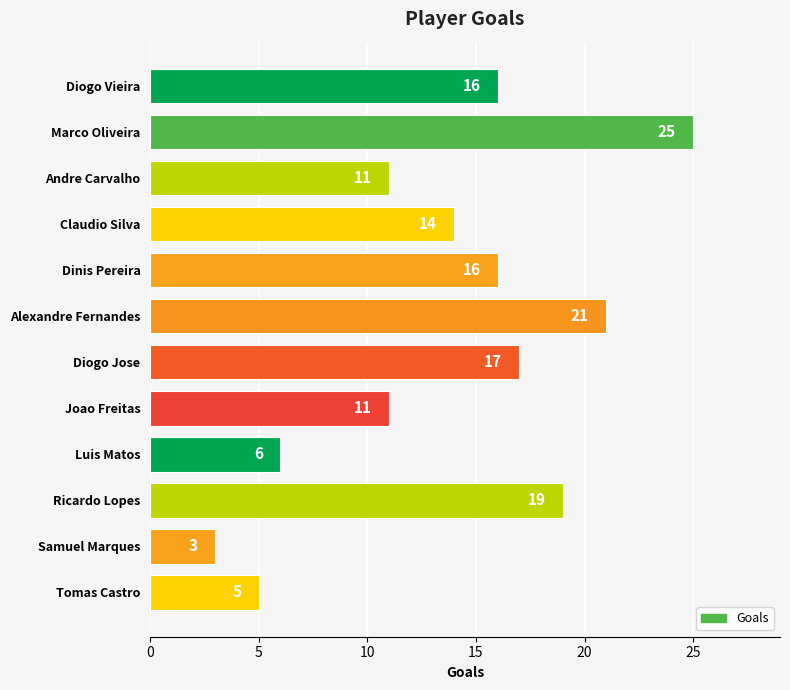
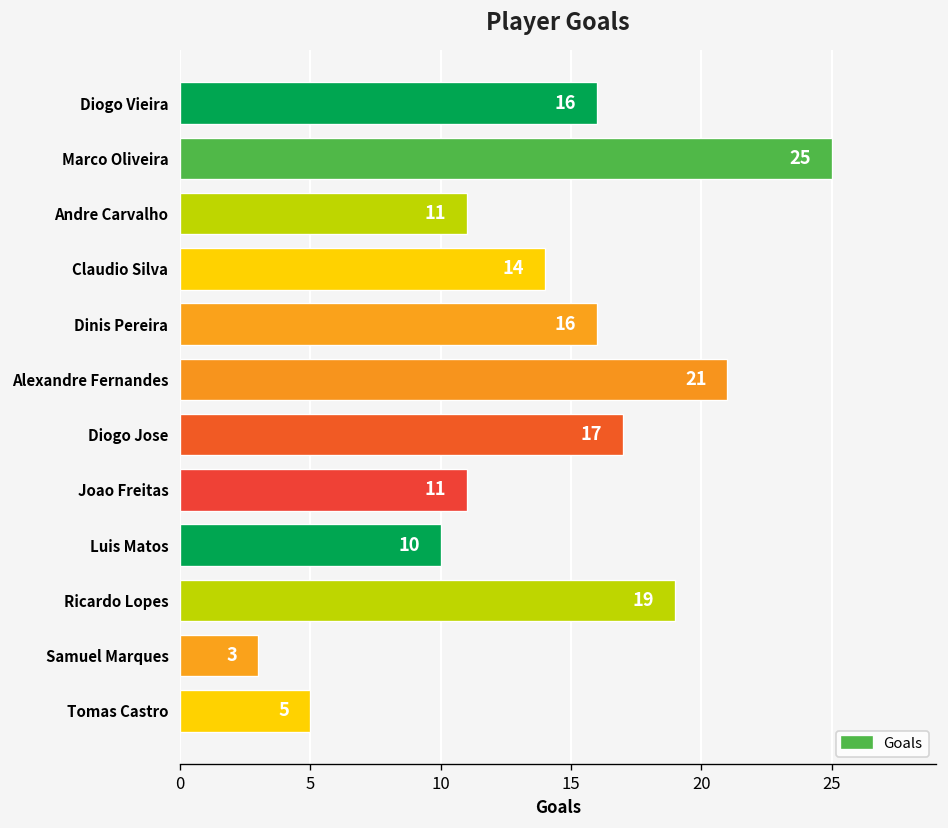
  {
    "Diogo Vieira": 16,
    "Marco Oliveira": 25,
    "Andre Carvalho": 11,
    "Claudio Silva": 14,
    "Dinis Pereira": 16,
    "Alexandre Fernandes": 21,
    "Diogo Jose": 17,
    "Joao Freitas": 11,
-   "Luis Matos": 6,
+   "Luis Matos": 10,
    "Ricardo Lopes": 19,
    "Samuel Marques": 3,
    "Tomas Castro": 5
  }
